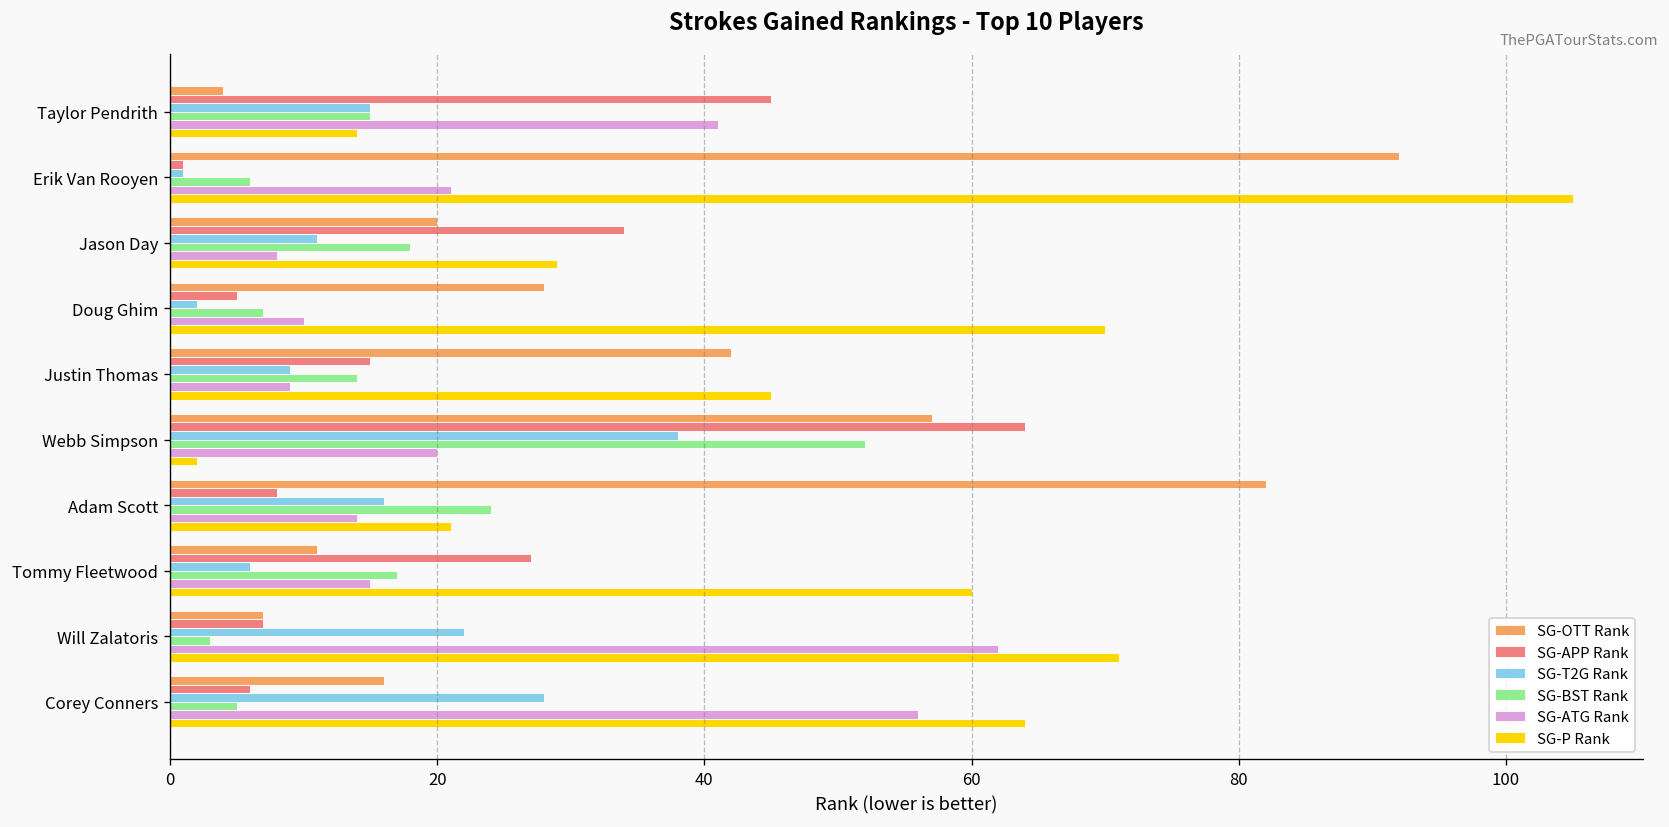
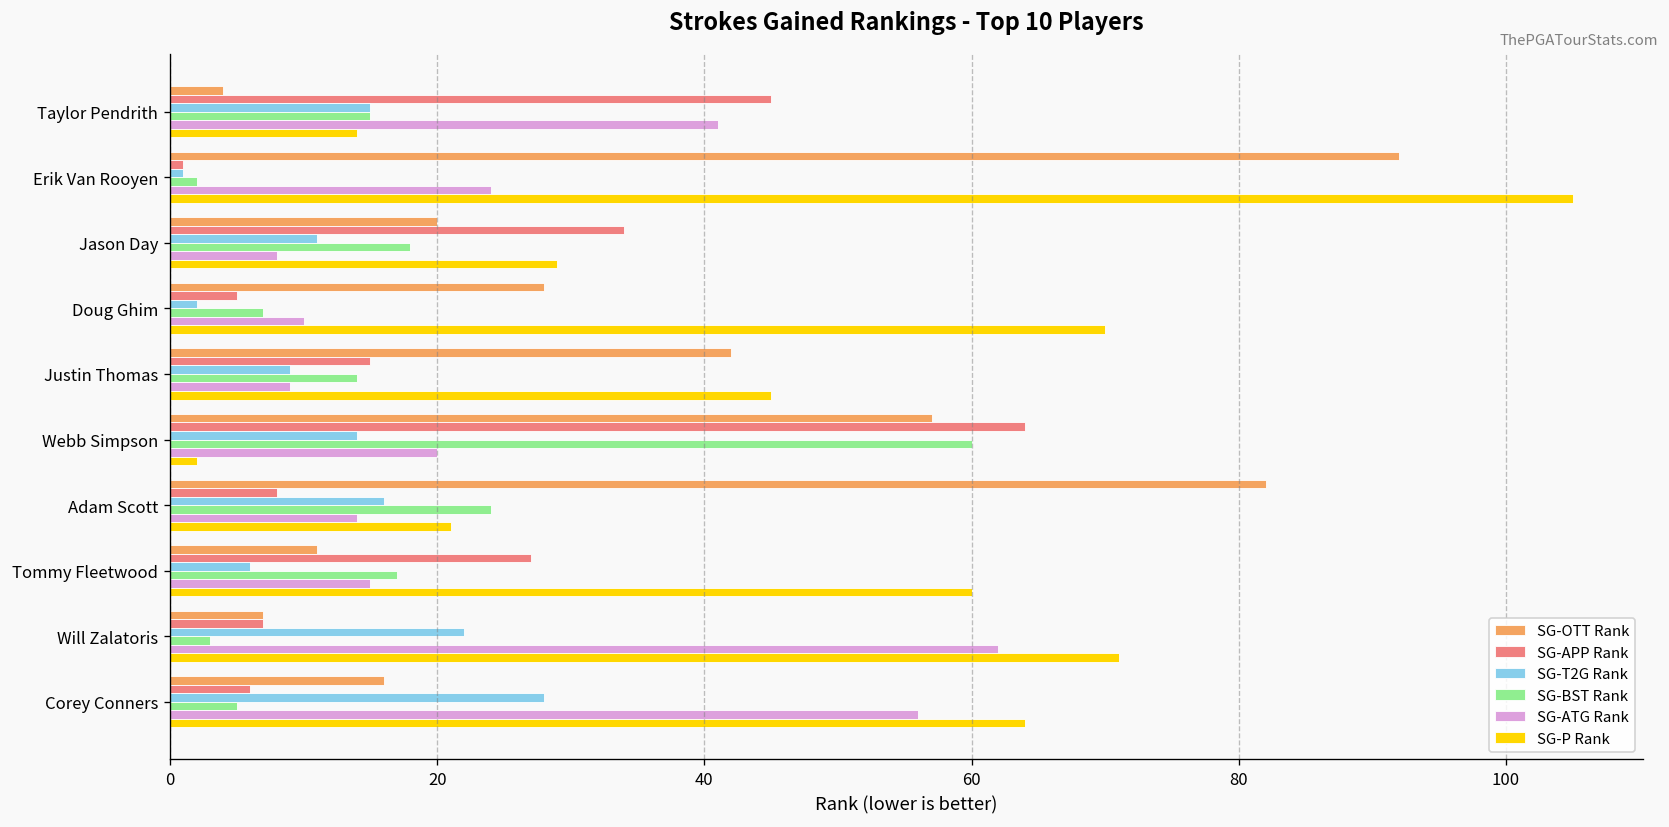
  {
    "SG-T2G Rank": {
      "Taylor Pendrith": 15,
      "Erik Van Rooyen": 1,
      "Jason Day": 11,
      "Doug Ghim": 2,
      "Justin Thomas": 9,
-     "Webb Simpson": 38,
+     "Webb Simpson": 14,
      "Adam Scott": 16,
      "Tommy Fleetwood": 6,
      "Will Zalatoris": 22,
      "Corey Conners": 28
    },
    "SG-BST Rank": {
      "Taylor Pendrith": 15,
-     "Erik Van Rooyen": 6,
+     "Erik Van Rooyen": 2,
      "Jason Day": 18,
      "Doug Ghim": 7,
      "Justin Thomas": 14,
-     "Webb Simpson": 52,
+     "Webb Simpson": 60,
      "Adam Scott": 24,
      "Tommy Fleetwood": 17,
      "Will Zalatoris": 3,
      "Corey Conners": 5
    },
    "SG-ATG Rank": {
      "Taylor Pendrith": 41,
-     "Erik Van Rooyen": 21,
+     "Erik Van Rooyen": 24,
      "Jason Day": 8,
      "Doug Ghim": 10,
      "Justin Thomas": 9,
      "Webb Simpson": 20,
      "Adam Scott": 14,
      "Tommy Fleetwood": 15,
      "Will Zalatoris": 62,
      "Corey Conners": 56
    },
    "SG-P Rank": {
      "Taylor Pendrith": 14,
      "Erik Van Rooyen": 105,
      "Jason Day": 29,
      "Doug Ghim": 70,
      "Justin Thomas": 45,
      "Webb Simpson": 2,
      "Adam Scott": 21,
      "Tommy Fleetwood": 60,
      "Will Zalatoris": 71,
      "Corey Conners": 64
    }
  }
